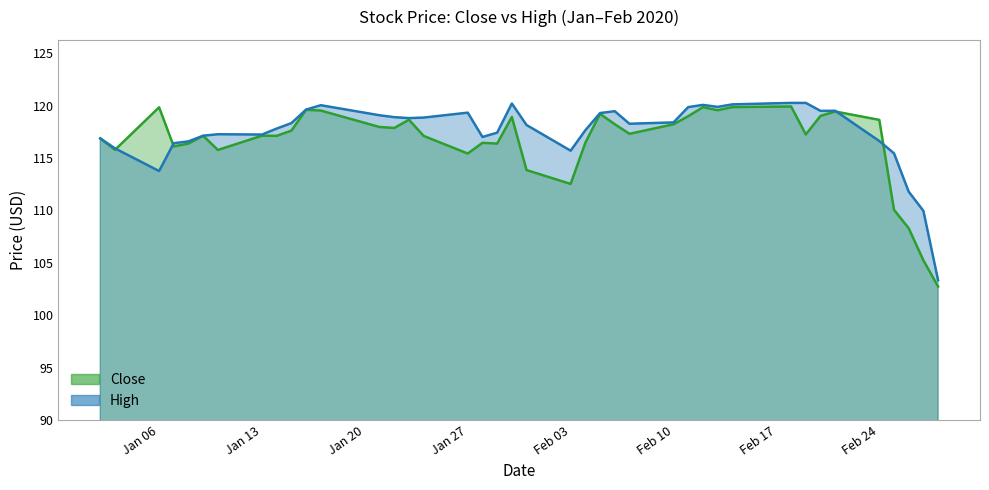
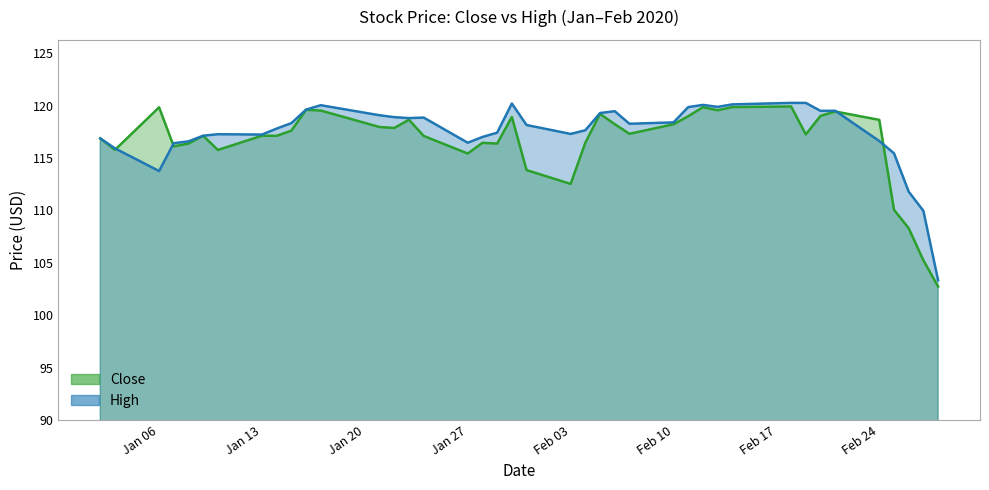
  {
    "Close": {
      "Jan 06": 119.8,
      "Jan 27": 115.4,
      "Feb 03": 112.5,
      "Feb 24": 118.6
    },
    "High": {
      "Jan 06": 113.8,
-     "Jan 27": 119.3,
-     "Feb 03": 115.7,
+     "Jan 27": 116.5,
+     "Feb 03": 117.3,
      "Feb 24": 116.6
    }
  }
